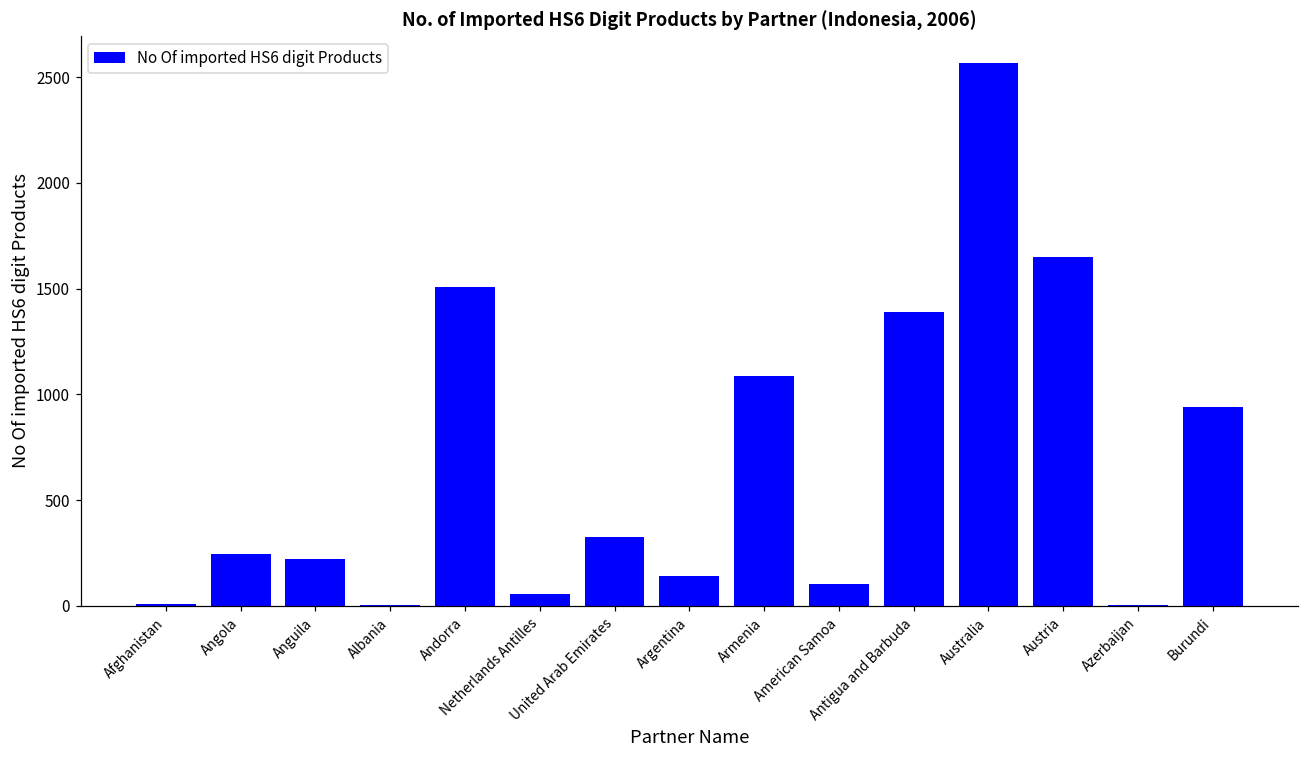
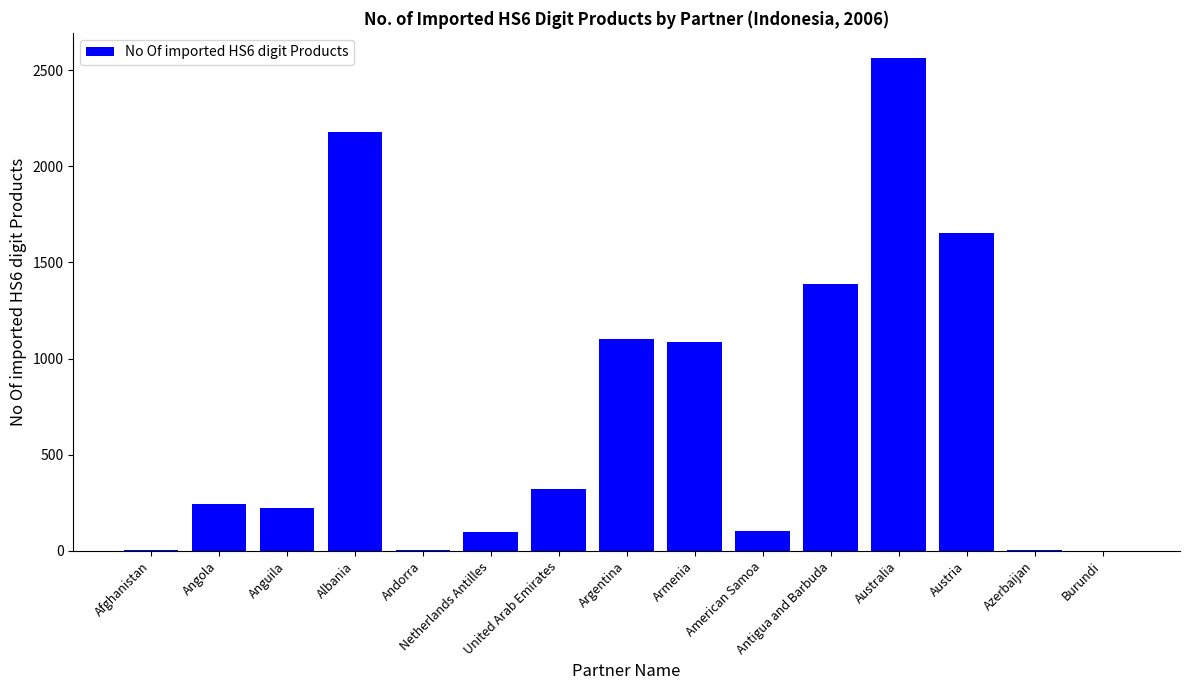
  {
    "Angola": 240,
    "Anguila": 220,
-   "Albania": 0,
-   "Andorra": 1510,
-   "Netherlands Antilles": 60,
+   "Albania": 2180,
+   "Andorra": 10,
+   "Netherlands Antilles": 100,
    "United Arab Emirates": 320,
-   "Argentina": 140,
+   "Argentina": 1100,
    "Armenia": 1090,
    "American Samoa": 100,
    "Antigua and Barbuda": 1390,
    "Australia": 2570,
    "Austria": 1650,
-   "Burundi": 940
+   "Burundi": 0
  }
